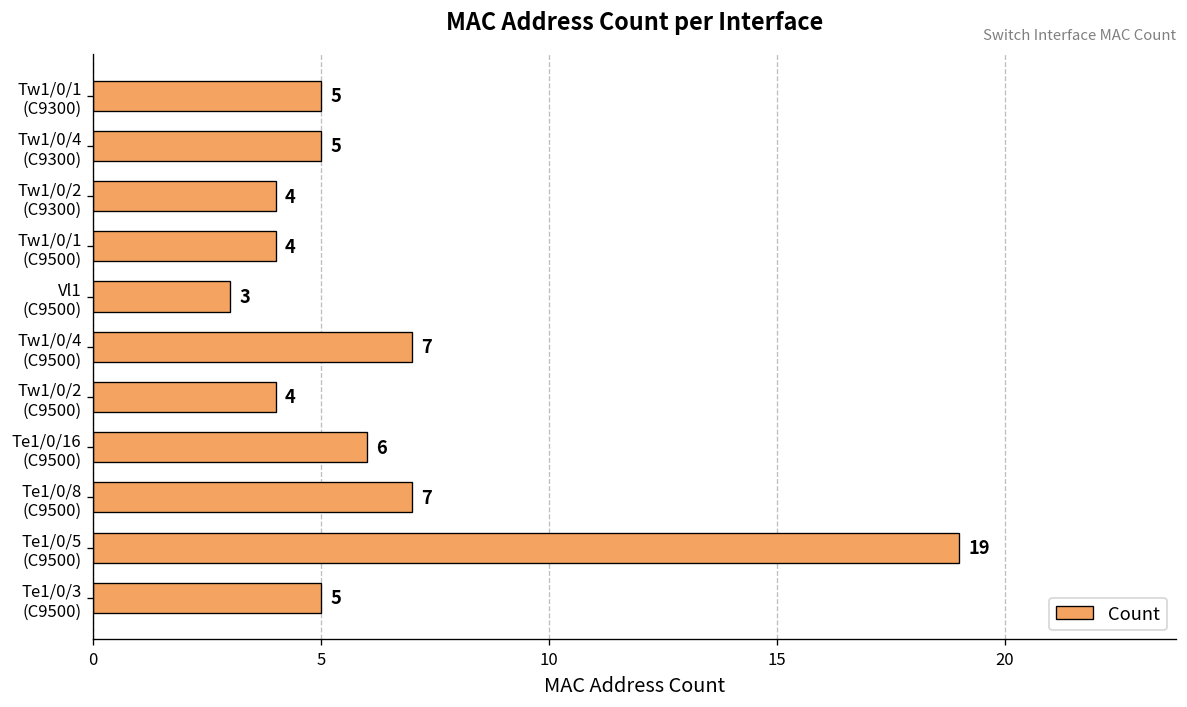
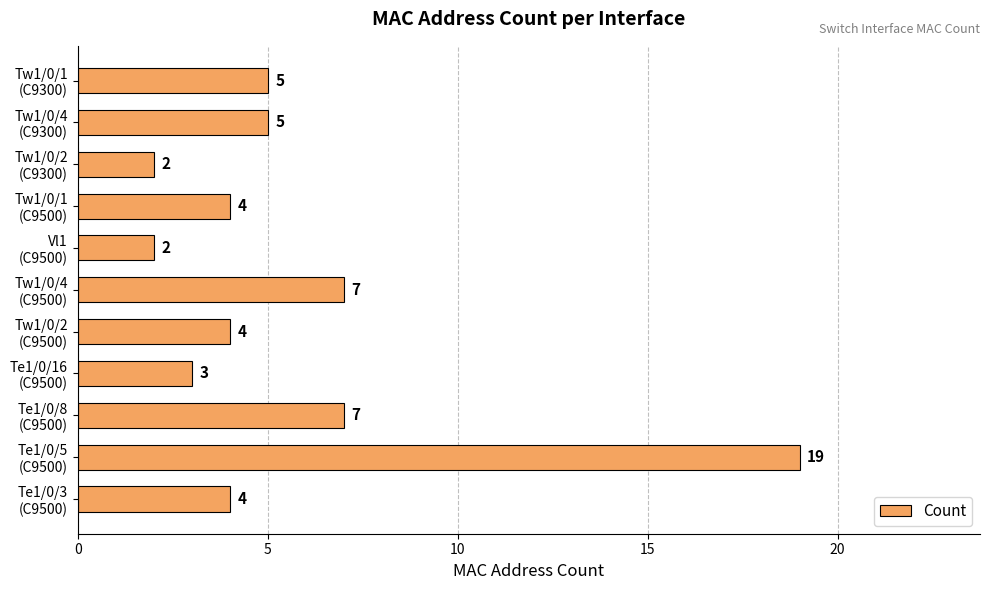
  {
    "Tw1/0/1 (C9300)": 5,
    "Tw1/0/4 (C9300)": 5,
-   "Tw1/0/2 (C9300)": 4,
+   "Tw1/0/2 (C9300)": 2,
    "Tw1/0/1 (C9500)": 4,
-   "Vl1 (C9500)": 3,
+   "Vl1 (C9500)": 2,
    "Tw1/0/4 (C9500)": 7,
    "Tw1/0/2 (C9500)": 4,
-   "Te1/0/16 (C9500)": 6,
+   "Te1/0/16 (C9500)": 3,
    "Te1/0/8 (C9500)": 7,
    "Te1/0/5 (C9500)": 19,
-   "Te1/0/3 (C9500)": 5
+   "Te1/0/3 (C9500)": 4
  }
